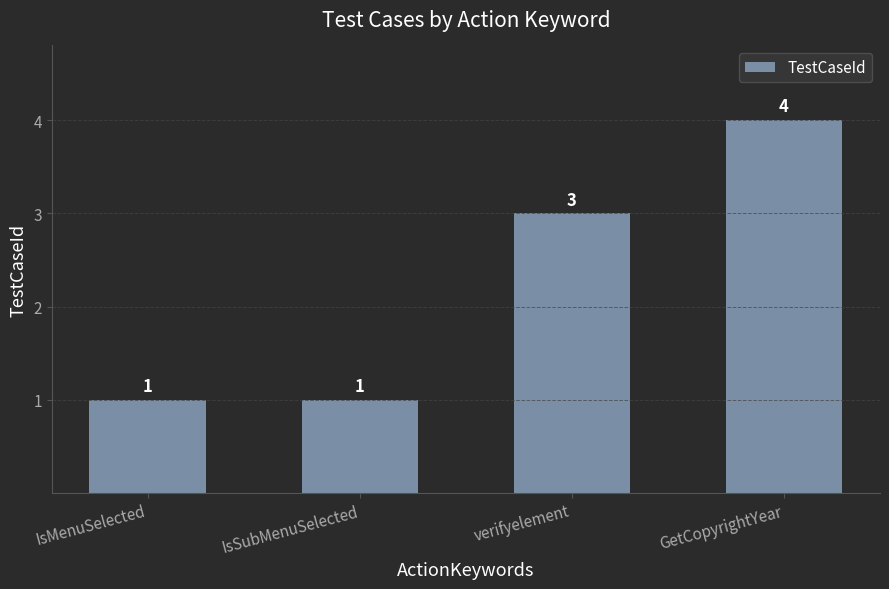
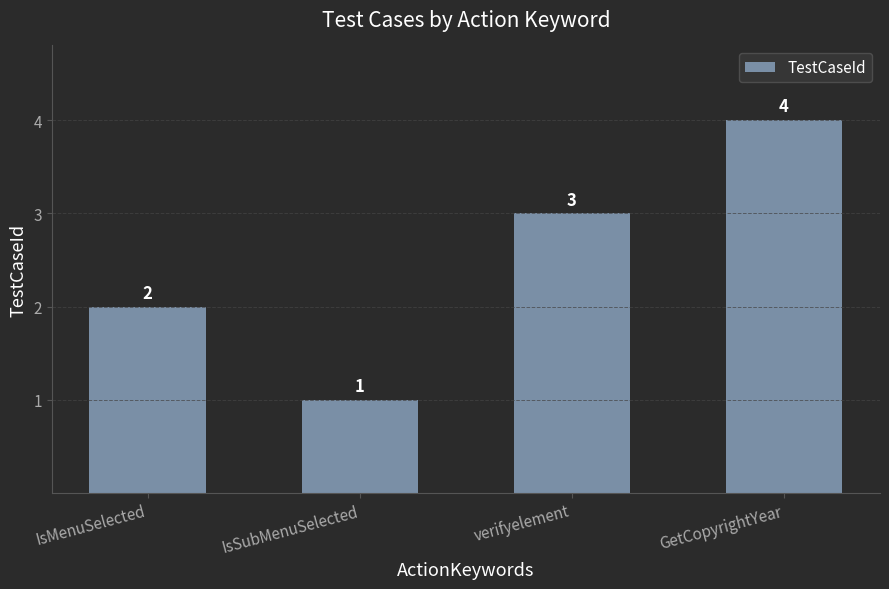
  {
-   "IsMenuSelected": 1,
+   "IsMenuSelected": 2,
    "IsSubMenuSelected": 1,
    "verifyelement": 3,
    "GetCopyrightYear": 4
  }
